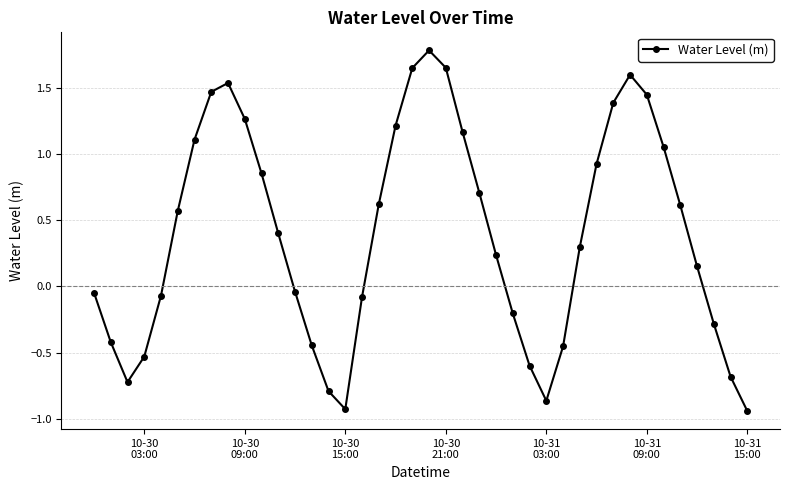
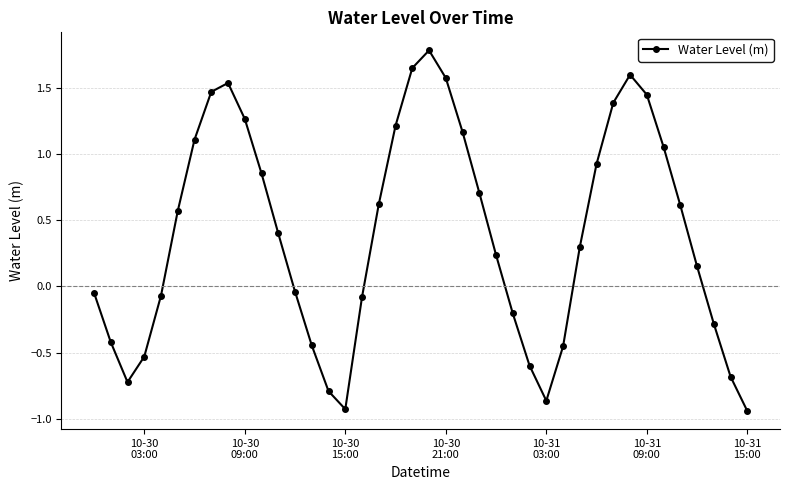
  {
    "10-30 03:00": -0.53,
    "10-30 09:00": 1.26,
    "10-30 15:00": -0.93,
-   "10-30 21:00": 1.65,
+   "10-30 21:00": 1.57,
    "10-31 03:00": -0.86,
    "10-31 09:00": 1.45,
    "10-31 15:00": -0.94
  }
